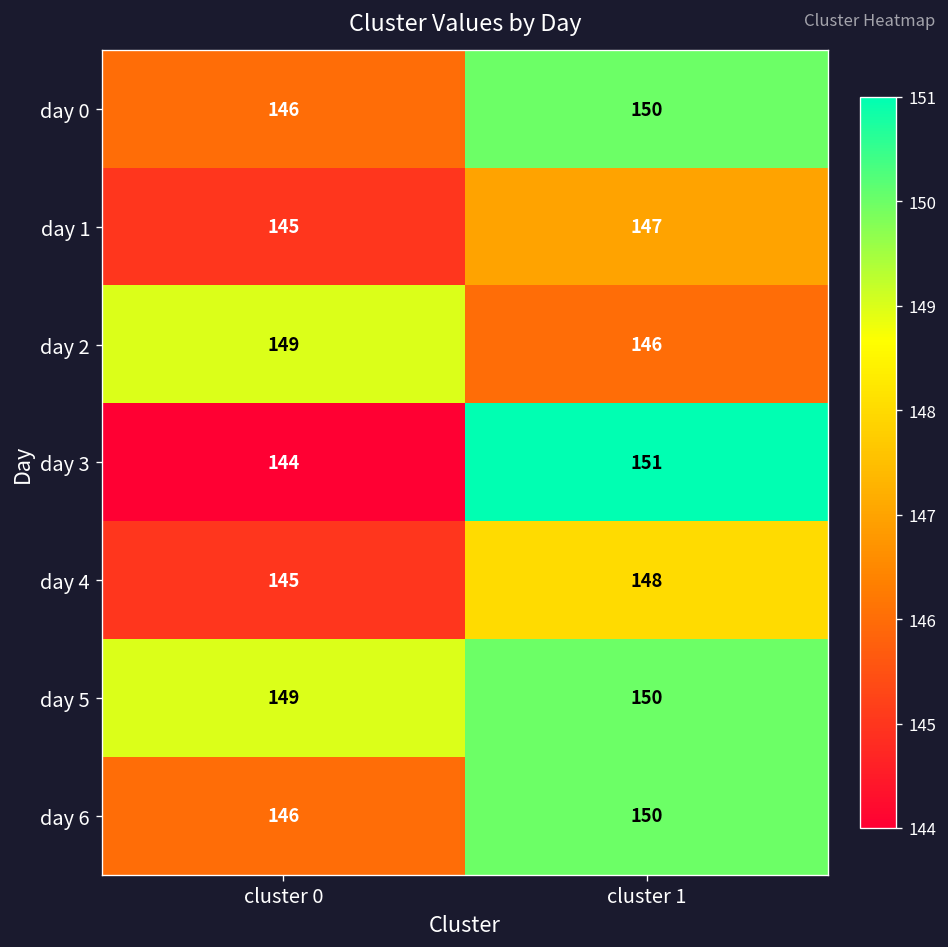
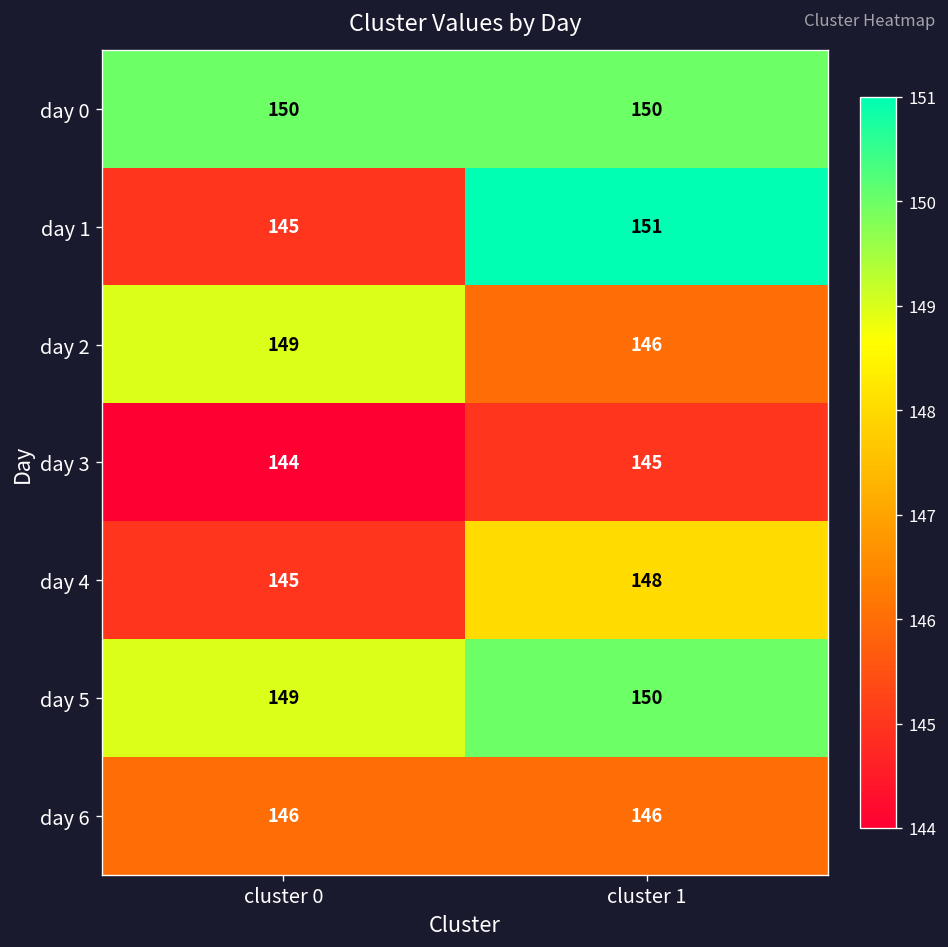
  {
    "day 0": {
-     "cluster 0": 146,
+     "cluster 0": 150,
      "cluster 1": 150
    },
    "day 1": {
      "cluster 0": 145,
-     "cluster 1": 147
+     "cluster 1": 151
    },
    "day 2": {
      "cluster 0": 149,
      "cluster 1": 146
    },
    "day 3": {
      "cluster 0": 144,
-     "cluster 1": 151
+     "cluster 1": 145
    },
    "day 4": {
      "cluster 0": 145,
      "cluster 1": 148
    },
    "day 5": {
      "cluster 0": 149,
      "cluster 1": 150
    },
    "day 6": {
      "cluster 0": 146,
-     "cluster 1": 150
+     "cluster 1": 146
    }
  }
